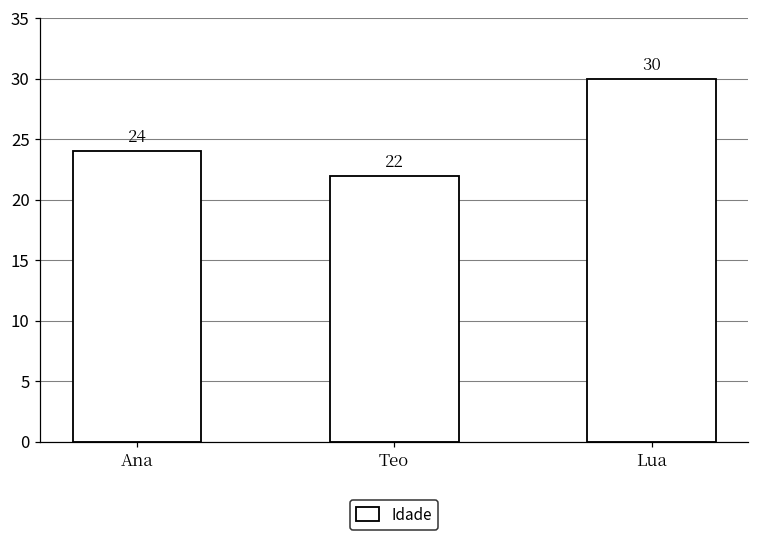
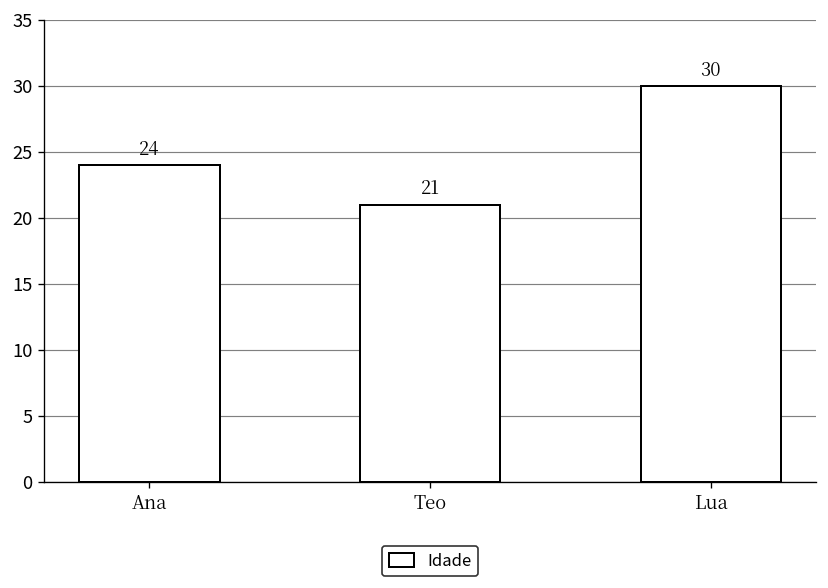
  {
    "Ana": 24,
-   "Teo": 22,
+   "Teo": 21,
    "Lua": 30
  }
